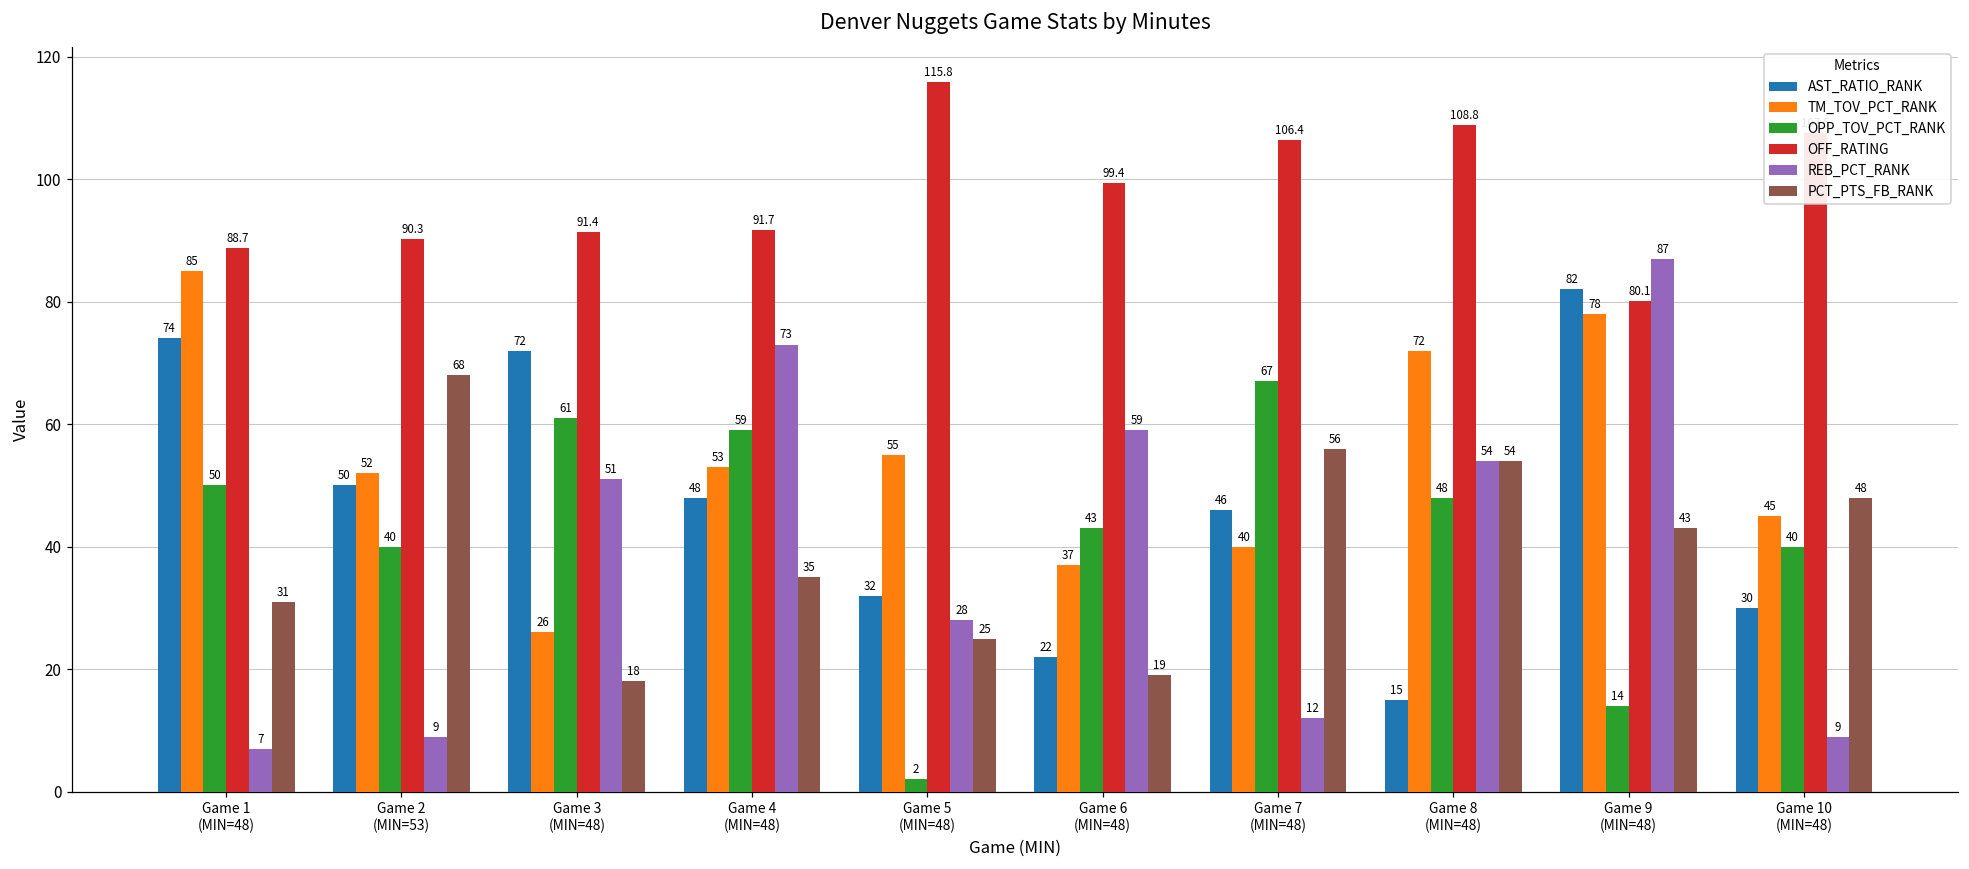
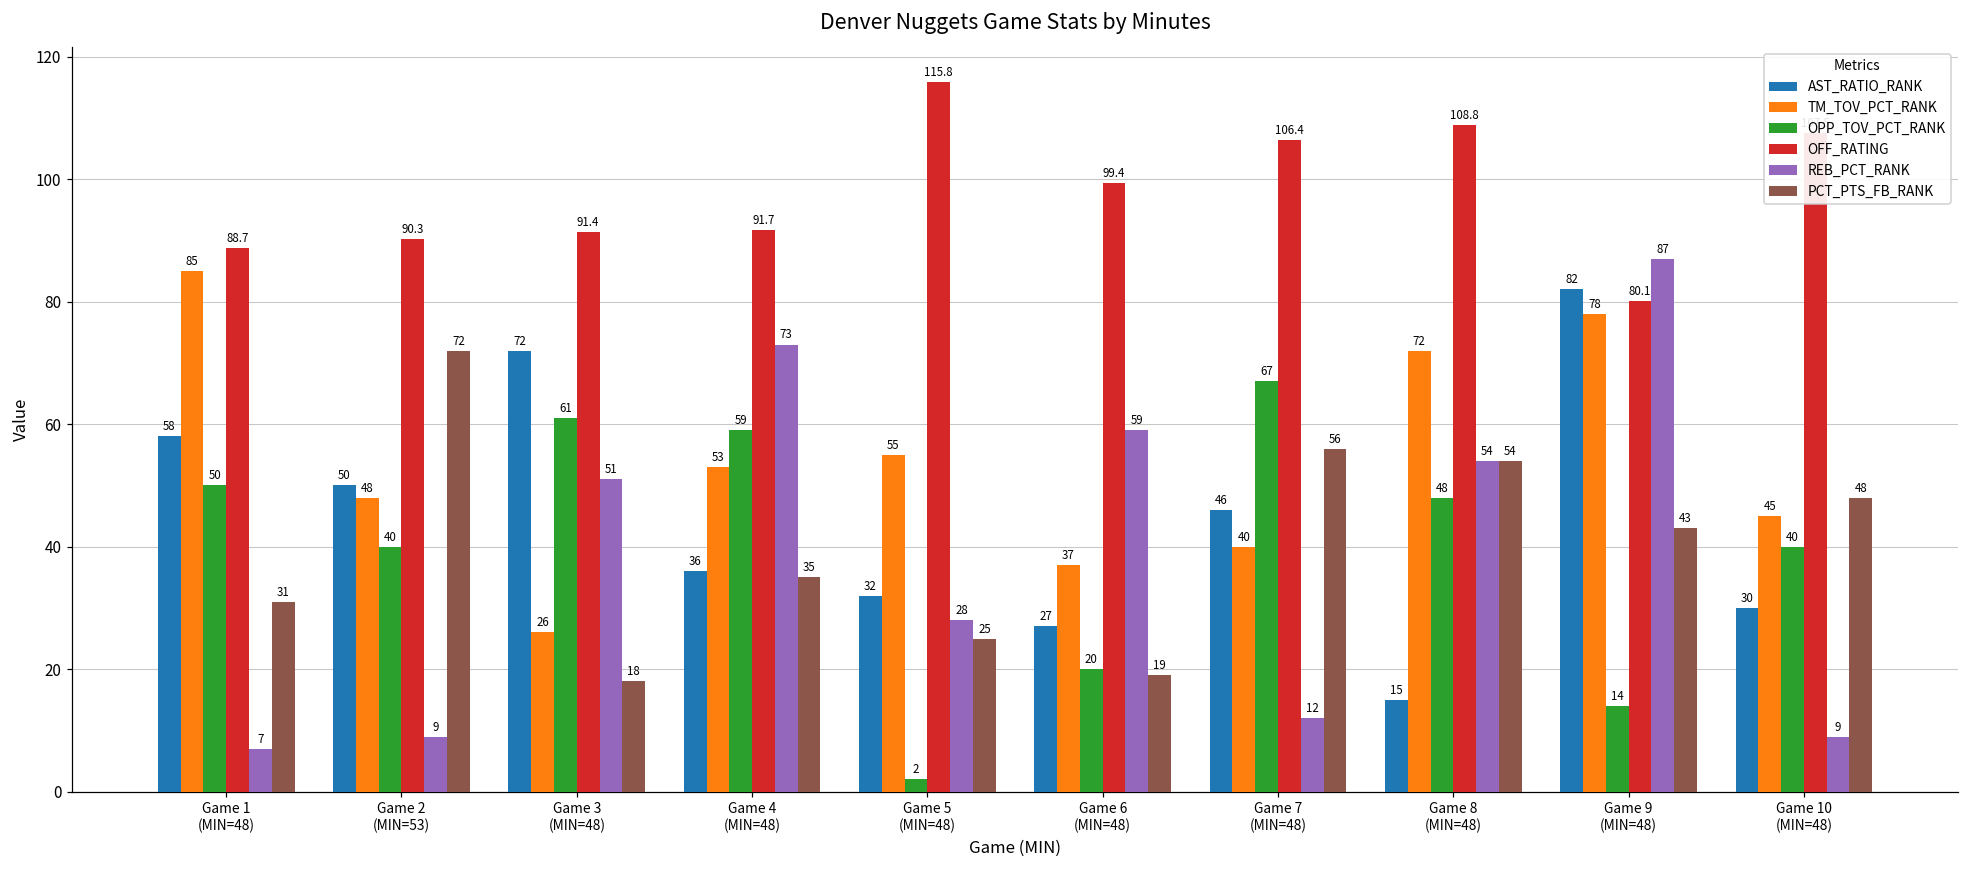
  {
    "AST_RATIO_RANK": {
-     "Game 1 (MIN=48)": 74,
+     "Game 1 (MIN=48)": 58,
      "Game 2 (MIN=53)": 50,
      "Game 3 (MIN=48)": 72,
-     "Game 4 (MIN=48)": 48,
+     "Game 4 (MIN=48)": 36,
      "Game 5 (MIN=48)": 32,
-     "Game 6 (MIN=48)": 22,
+     "Game 6 (MIN=48)": 27,
      "Game 7 (MIN=48)": 46,
      "Game 8 (MIN=48)": 15,
      "Game 9 (MIN=48)": 82,
      "Game 10 (MIN=48)": 30
    },
    "TM_TOV_PCT_RANK": {
      "Game 1 (MIN=48)": 85,
-     "Game 2 (MIN=53)": 52,
+     "Game 2 (MIN=53)": 48,
      "Game 3 (MIN=48)": 26,
      "Game 4 (MIN=48)": 53,
      "Game 5 (MIN=48)": 55,
      "Game 6 (MIN=48)": 37,
      "Game 7 (MIN=48)": 40,
      "Game 8 (MIN=48)": 72,
      "Game 9 (MIN=48)": 78,
      "Game 10 (MIN=48)": 45
    },
    "OPP_TOV_PCT_RANK": {
      "Game 1 (MIN=48)": 50,
      "Game 2 (MIN=53)": 40,
      "Game 3 (MIN=48)": 61,
      "Game 4 (MIN=48)": 59,
      "Game 5 (MIN=48)": 2,
-     "Game 6 (MIN=48)": 43,
+     "Game 6 (MIN=48)": 20,
      "Game 7 (MIN=48)": 67,
      "Game 8 (MIN=48)": 48,
      "Game 9 (MIN=48)": 14,
      "Game 10 (MIN=48)": 40
    },
    "OFF_RATING": {
      "Game 1 (MIN=48)": 88.7,
      "Game 2 (MIN=53)": 90.3,
      "Game 3 (MIN=48)": 91.4,
      "Game 4 (MIN=48)": 91.7,
      "Game 5 (MIN=48)": 115.8,
      "Game 6 (MIN=48)": 99.4,
      "Game 7 (MIN=48)": 106.4,
      "Game 8 (MIN=48)": 108.8,
      "Game 9 (MIN=48)": 80.1
    },
    "REB_PCT_RANK": {
      "Game 1 (MIN=48)": 7,
      "Game 2 (MIN=53)": 9,
      "Game 3 (MIN=48)": 51,
      "Game 4 (MIN=48)": 73,
      "Game 5 (MIN=48)": 28,
      "Game 6 (MIN=48)": 59,
      "Game 7 (MIN=48)": 12,
      "Game 8 (MIN=48)": 54,
      "Game 9 (MIN=48)": 87,
      "Game 10 (MIN=48)": 9
    },
    "PCT_PTS_FB_RANK": {
      "Game 1 (MIN=48)": 31,
-     "Game 2 (MIN=53)": 68,
+     "Game 2 (MIN=53)": 72,
      "Game 3 (MIN=48)": 18,
      "Game 4 (MIN=48)": 35,
      "Game 5 (MIN=48)": 25,
      "Game 6 (MIN=48)": 19,
      "Game 7 (MIN=48)": 56,
      "Game 8 (MIN=48)": 54,
      "Game 9 (MIN=48)": 43,
      "Game 10 (MIN=48)": 48
    }
  }
